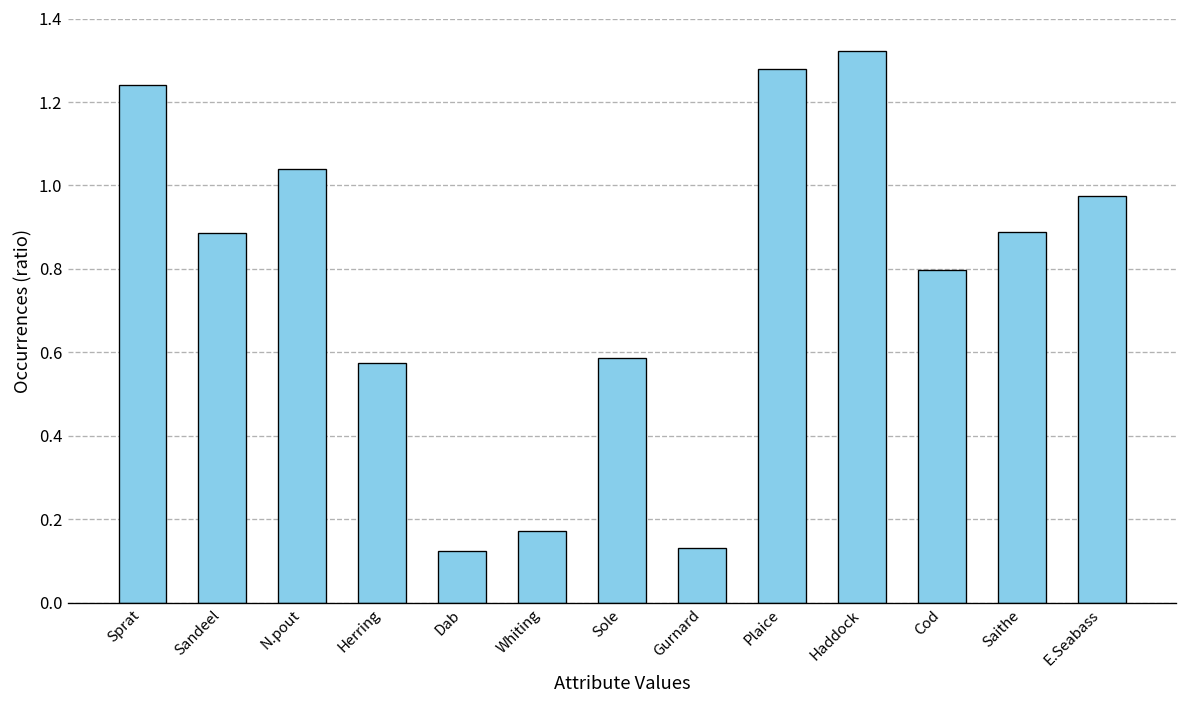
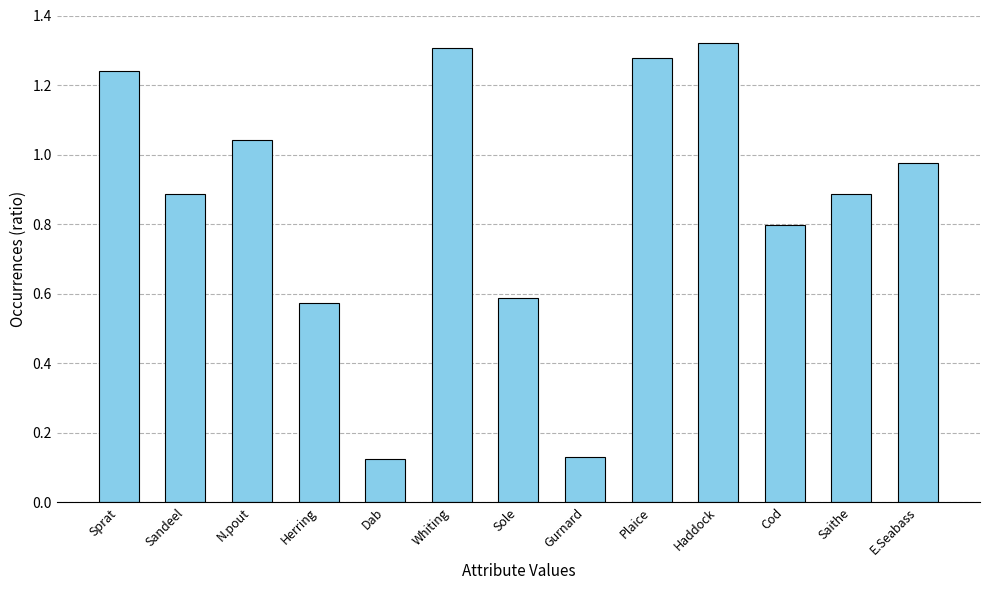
  {
    "Sprat": 1.24,
    "Sandeel": 0.89,
    "N.pout": 1.04,
    "Herring": 0.57,
    "Dab": 0.12,
-   "Whiting": 0.17,
+   "Whiting": 1.31,
    "Sole": 0.59,
    "Gurnard": 0.13,
    "Plaice": 1.28,
    "Haddock": 1.32,
    "Cod": 0.80,
    "Saithe": 0.89,
    "E.Seabass": 0.97
  }
